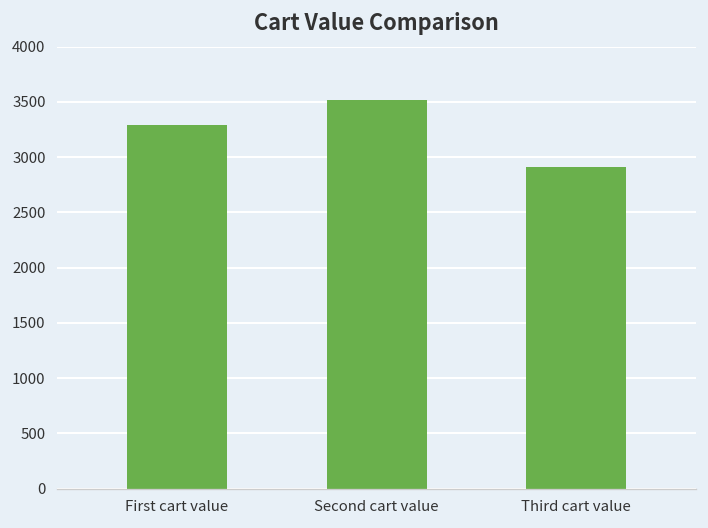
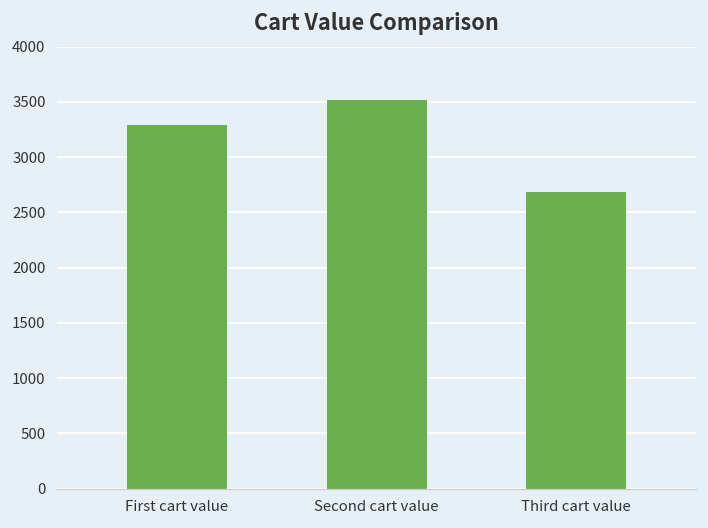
  {
    "First cart value": 3300,
    "Second cart value": 3500,
-   "Third cart value": 2900
+   "Third cart value": 2700
  }
